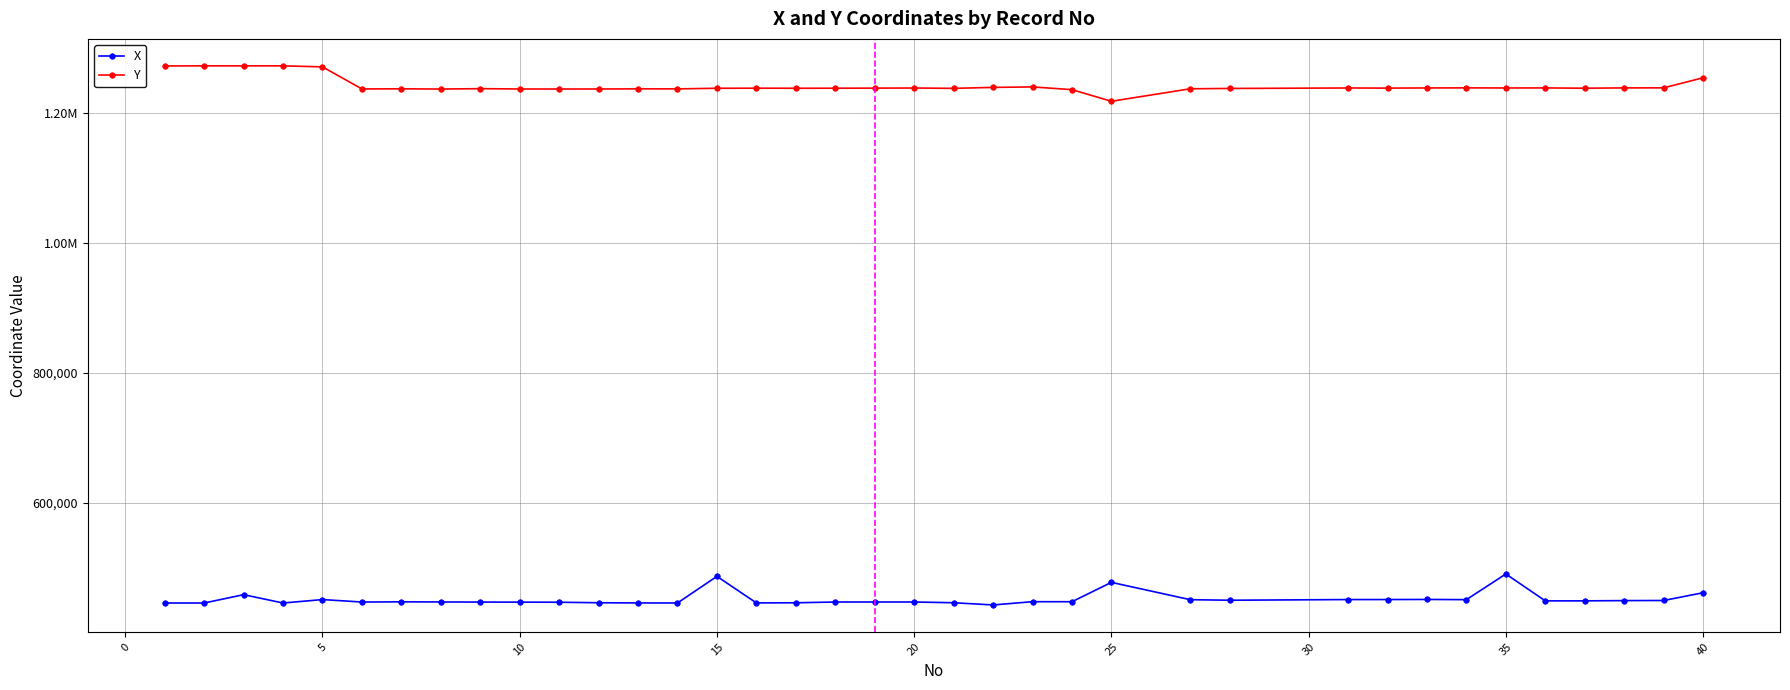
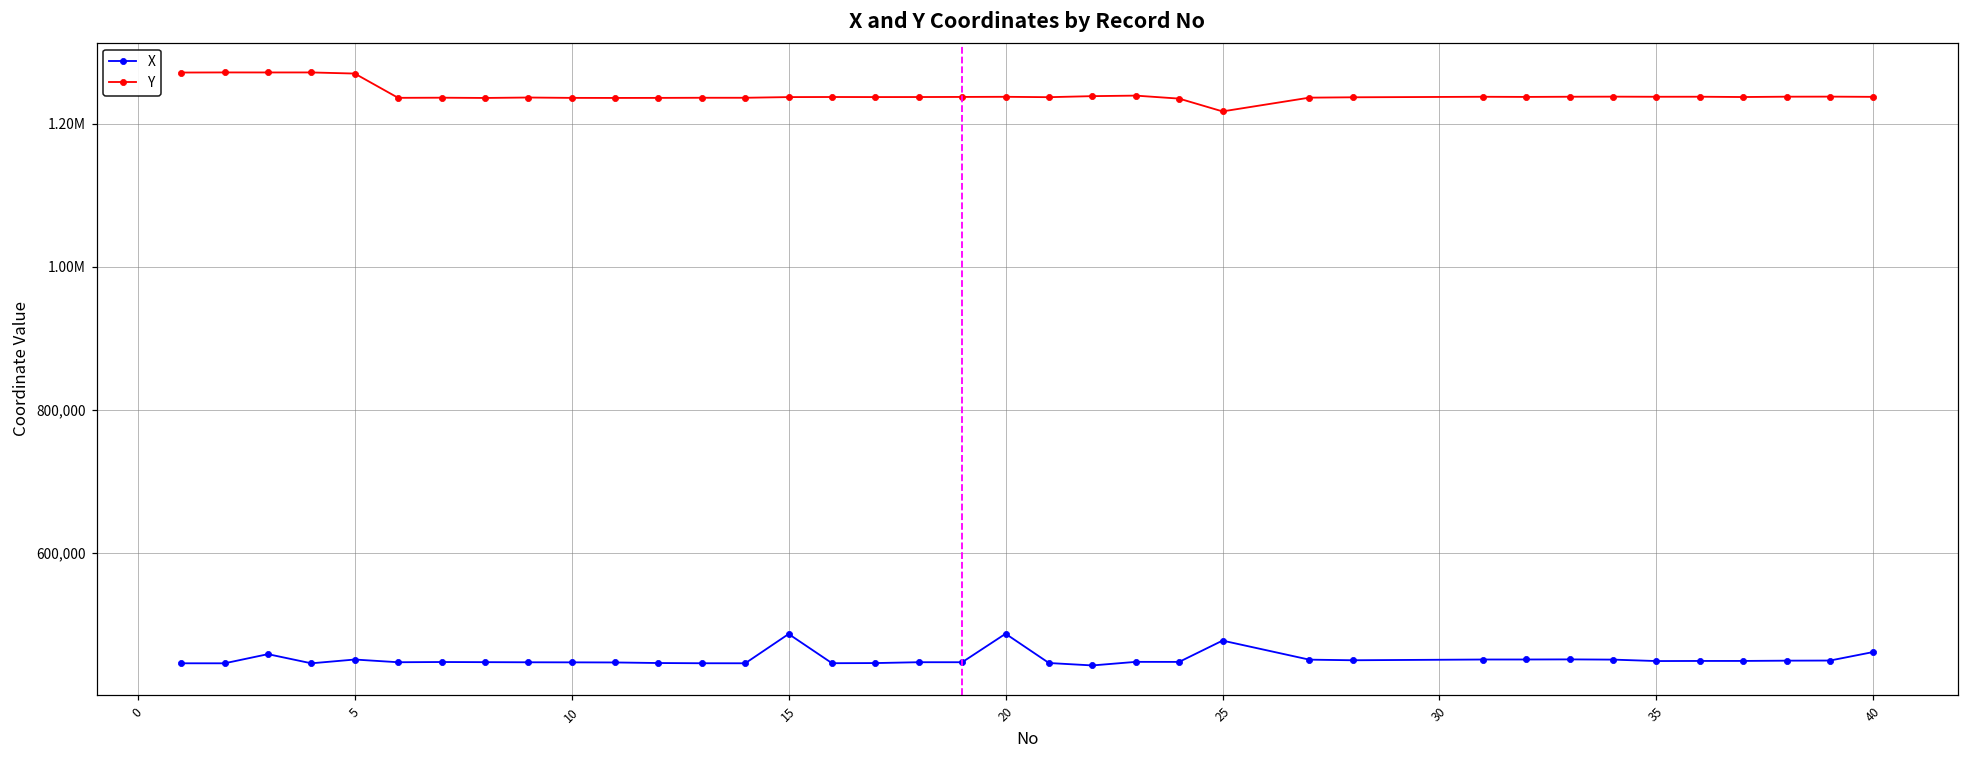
  {
    "X": {
      "5": "450,000",
      "10": "450,000",
      "15": "490,000",
-     "20": "450,000",
+     "20": "490,000",
      "25": "480,000",
-     "35": "490,000",
+     "35": "450,000",
      "40": "460,000"
    },
    "Y": {
      "5": "1,270,000",
      "10": "1,240,000",
      "15": "1,240,000",
      "20": "1,240,000",
      "25": "1,220,000",
      "35": "1,240,000",
-     "40": "1,250,000"
+     "40": "1,240,000"
    }
  }
